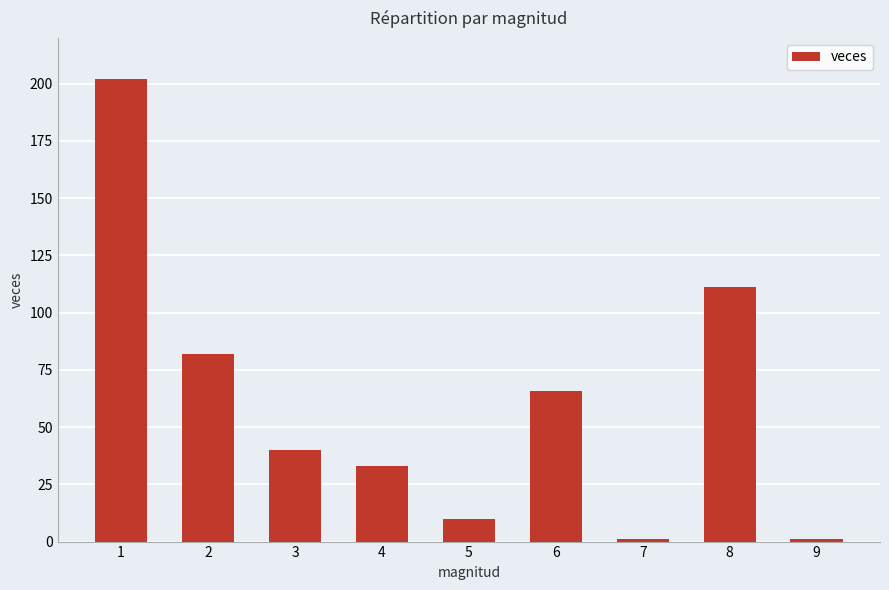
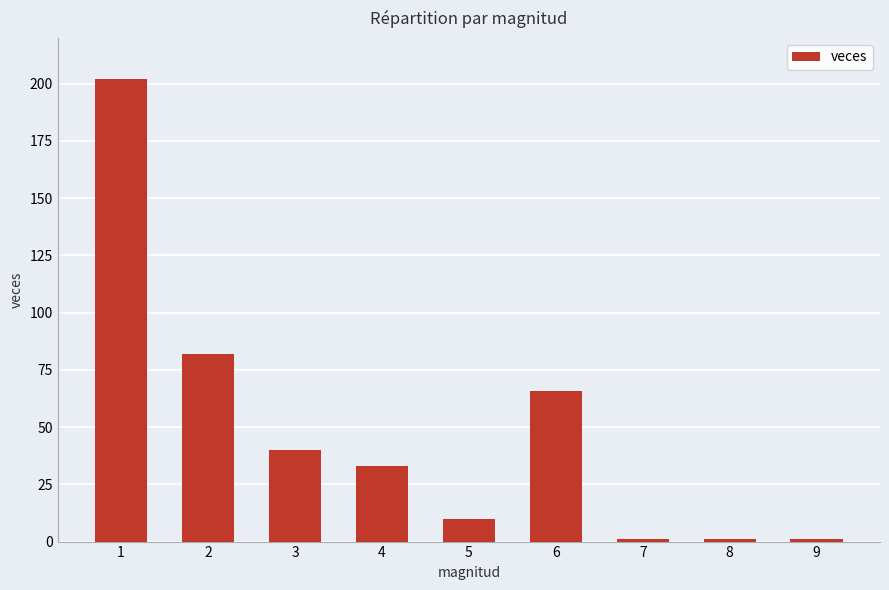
  {
    "1": 202,
    "2": 82,
    "3": 40,
    "4": 33,
    "5": 10,
    "6": 66,
-   "8": 111
+   "8": 1
  }
